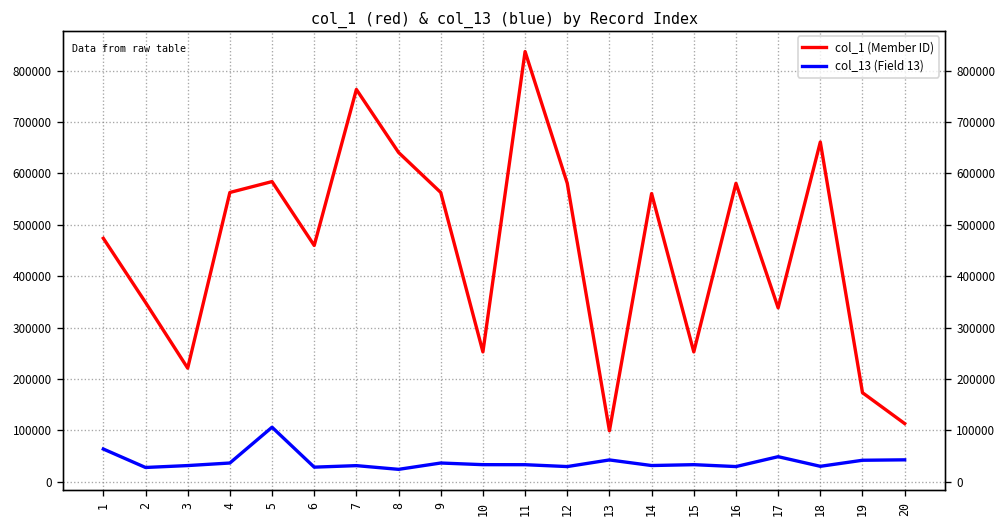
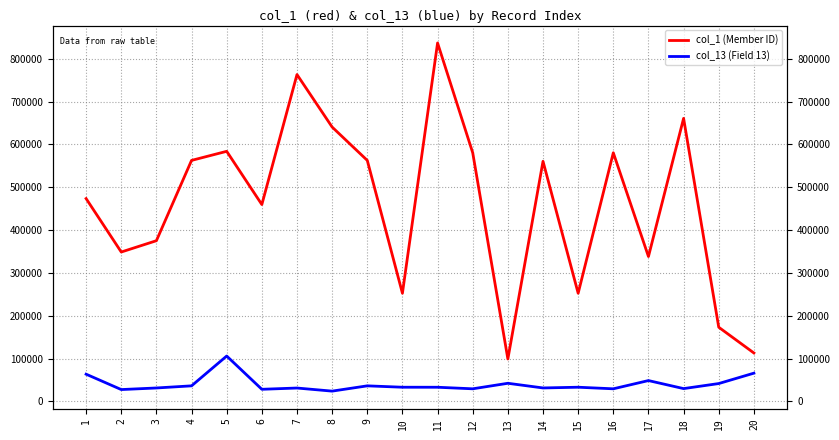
  {
    "col_1 (Member ID)": {
      "1": 470000,
      "2": 350000,
-     "3": 220000,
+     "3": 380000,
      "4": 560000,
      "5": 580000,
      "6": 460000,
      "7": 760000,
      "8": 640000,
      "9": 560000,
      "10": 250000,
      "11": 840000,
      "12": 580000,
      "13": 100000,
      "14": 560000,
      "15": 250000,
      "16": 580000,
      "17": 340000,
      "18": 660000,
      "19": 170000,
      "20": 110000
    },
    "col_13 (Field 13)": {
      "1": 60000,
      "2": 30000,
      "3": 30000,
      "4": 40000,
      "5": 110000,
      "6": 30000,
      "7": 30000,
      "8": 20000,
      "9": 40000,
      "10": 30000,
      "11": 30000,
      "12": 30000,
      "13": 40000,
      "14": 30000,
      "15": 30000,
      "16": 30000,
      "17": 50000,
      "18": 30000,
      "19": 40000,
-     "20": 40000
+     "20": 70000
    }
  }
